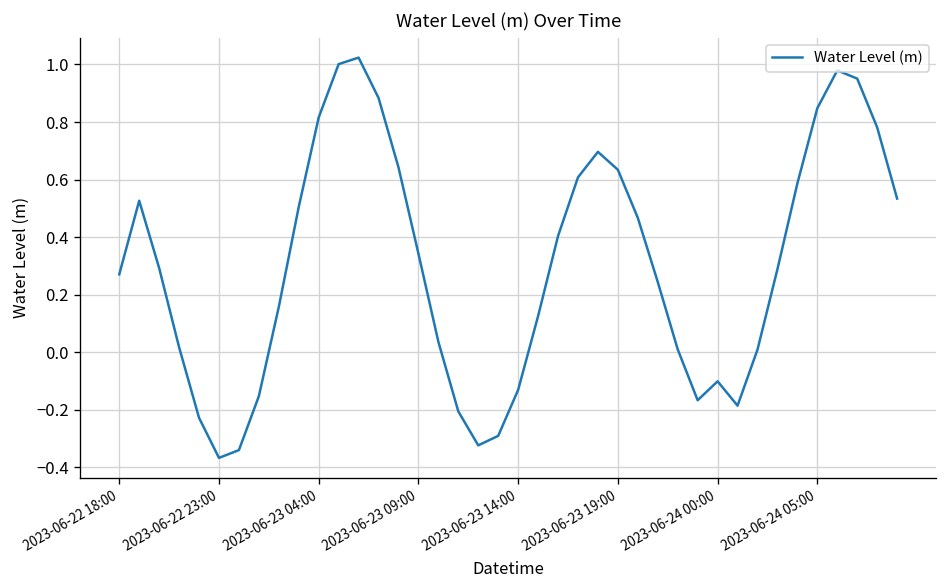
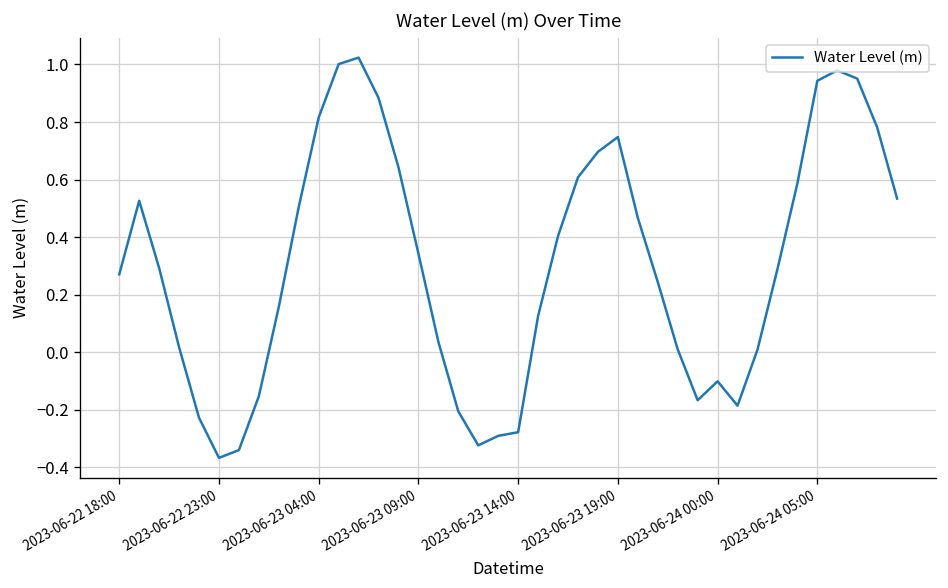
  {
    "2023-06-22 18:00": 0.27,
    "2023-06-22 23:00": -0.37,
    "2023-06-23 04:00": 0.82,
    "2023-06-23 09:00": 0.34,
-   "2023-06-23 14:00": -0.13,
-   "2023-06-23 19:00": 0.63,
+   "2023-06-23 14:00": -0.28,
+   "2023-06-23 19:00": 0.75,
    "2023-06-24 00:00": -0.10,
-   "2023-06-24 05:00": 0.85
+   "2023-06-24 05:00": 0.94
  }
